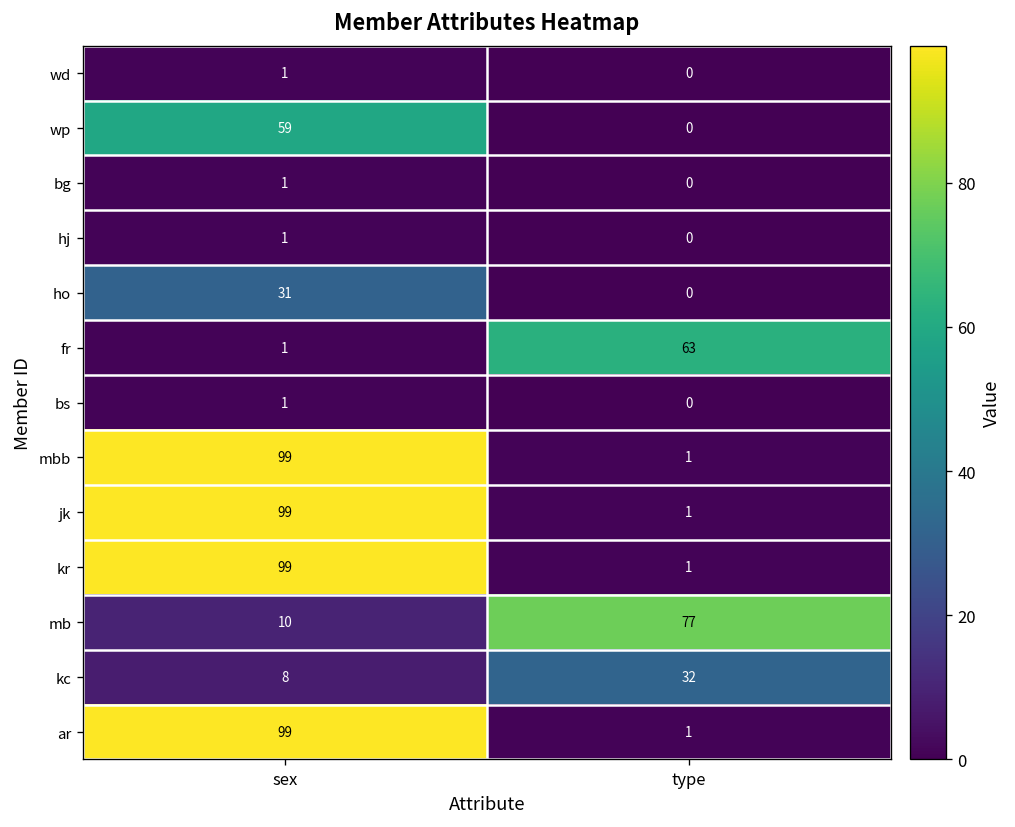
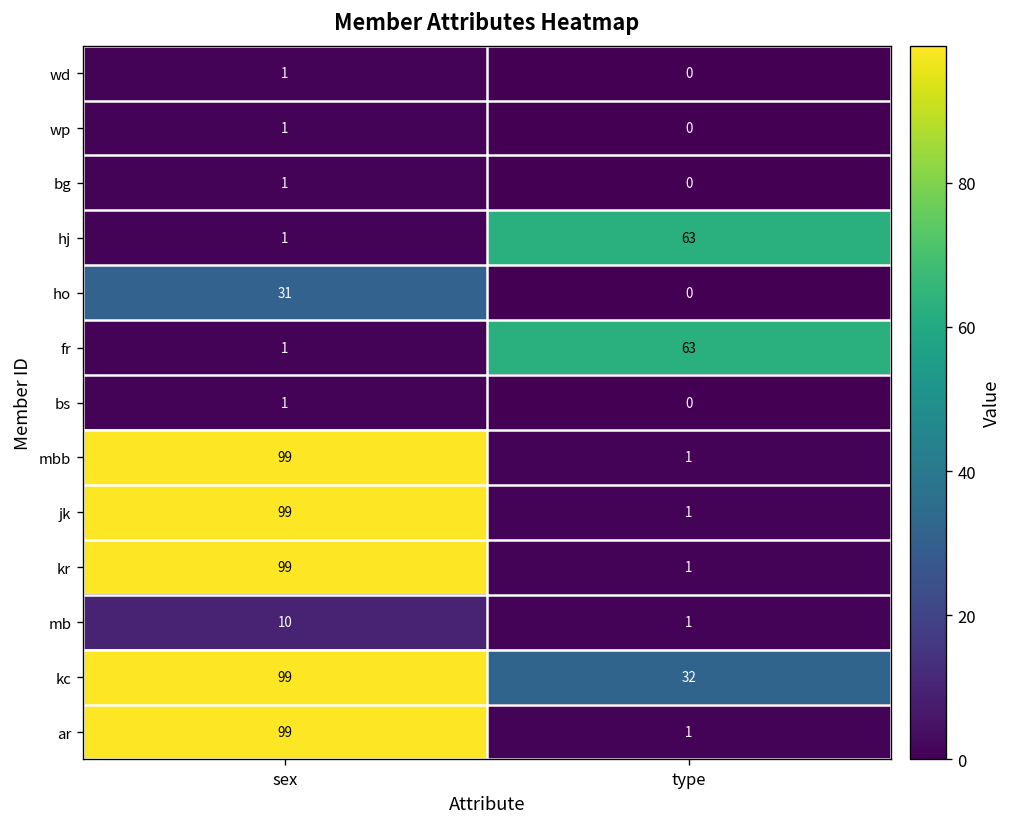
  {
    "wd": {
      "sex": 1,
      "type": 0
    },
    "wp": {
-     "sex": 59,
+     "sex": 1,
      "type": 0
    },
    "bg": {
      "sex": 1,
      "type": 0
    },
    "hj": {
      "sex": 1,
-     "type": 0
+     "type": 63
    },
    "ho": {
      "sex": 31,
      "type": 0
    },
    "fr": {
      "sex": 1,
      "type": 63
    },
    "bs": {
      "sex": 1,
      "type": 0
    },
    "mbb": {
      "sex": 99,
      "type": 1
    },
    "jk": {
      "sex": 99,
      "type": 1
    },
    "kr": {
      "sex": 99,
      "type": 1
    },
    "mb": {
      "sex": 10,
-     "type": 77
+     "type": 1
    },
    "kc": {
-     "sex": 8,
+     "sex": 99,
      "type": 32
    },
    "ar": {
      "sex": 99,
      "type": 1
    }
  }
